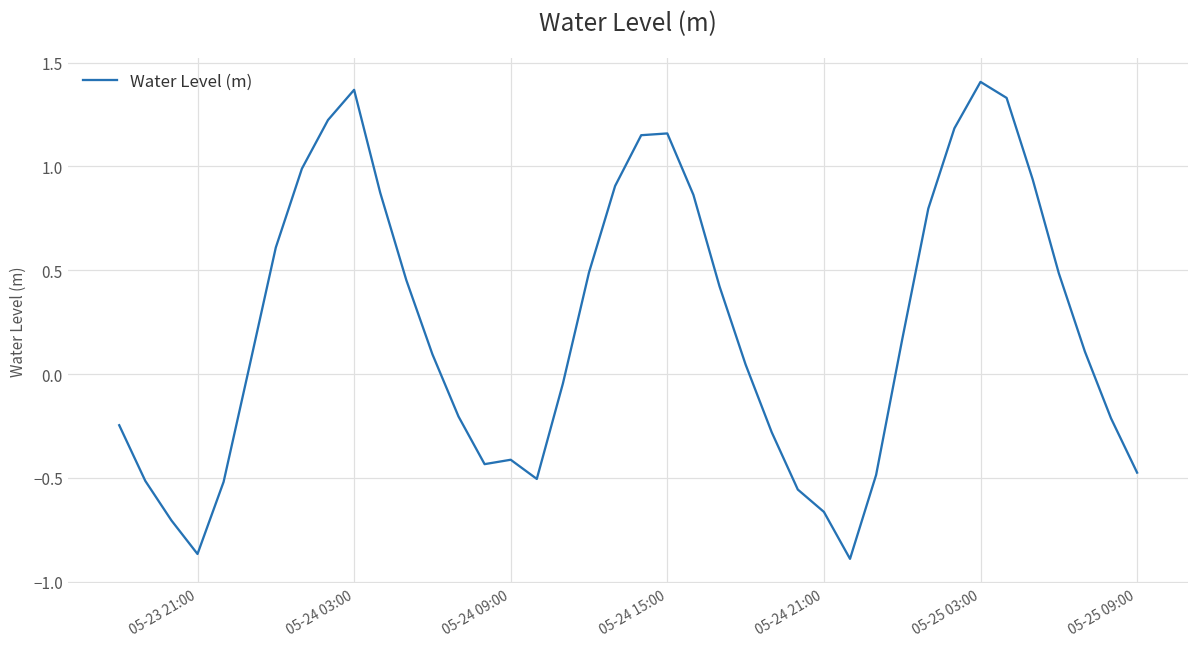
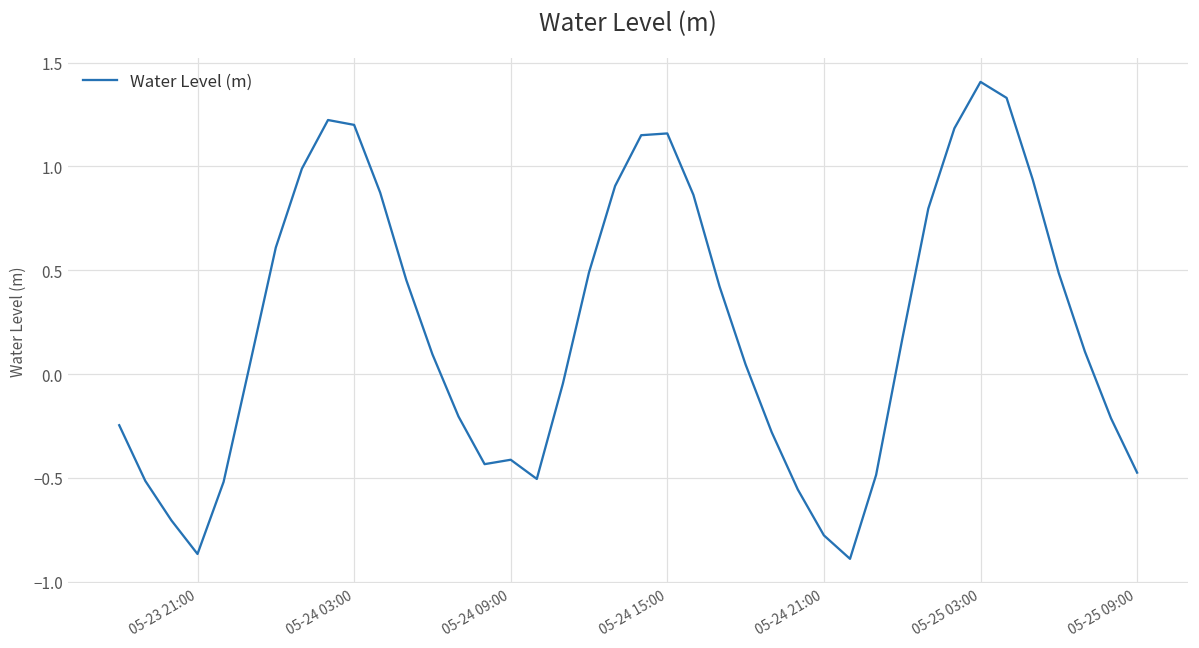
  {
    "05-23 21:00": -0.87,
-   "05-24 03:00": 1.37,
+   "05-24 03:00": 1.20,
    "05-24 09:00": -0.41,
    "05-24 15:00": 1.16,
-   "05-24 21:00": -0.66,
+   "05-24 21:00": -0.78,
    "05-25 03:00": 1.41,
    "05-25 09:00": -0.47
  }
